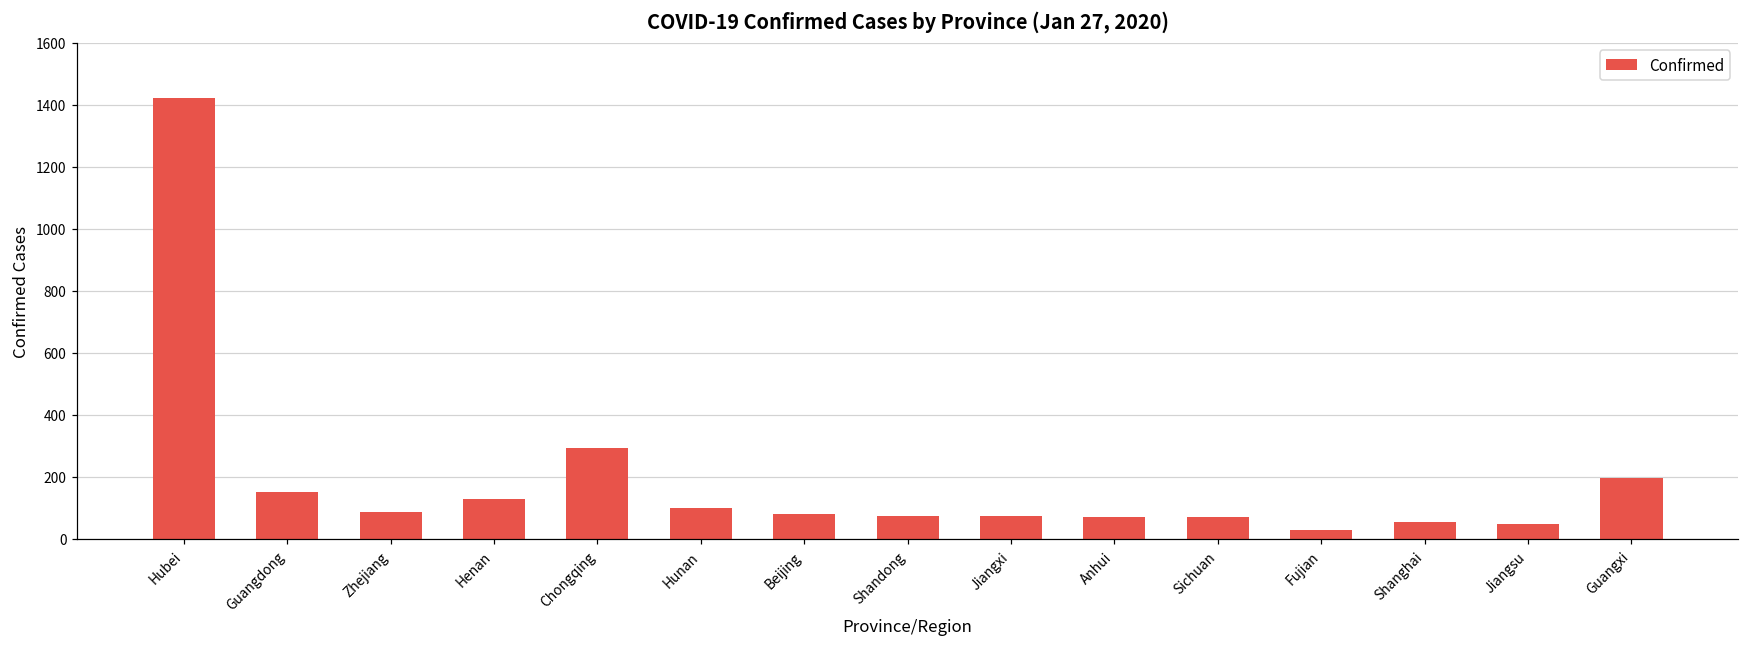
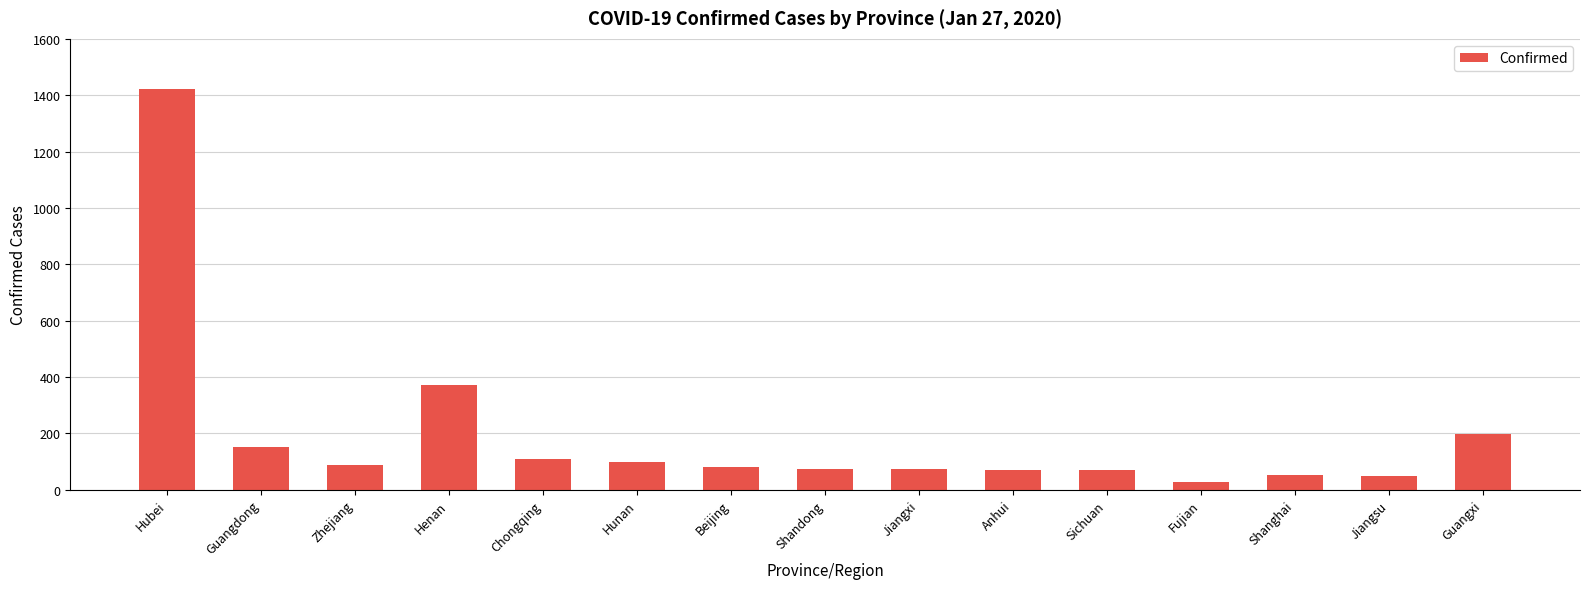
  {
    "Hubei": 1420,
    "Guangdong": 150,
    "Zhejiang": 90,
-   "Henan": 130,
-   "Chongqing": 290,
+   "Henan": 370,
+   "Chongqing": 110,
    "Hunan": 100,
    "Beijing": 80,
    "Shandong": 80,
    "Jiangxi": 70,
    "Anhui": 70,
    "Sichuan": 70,
    "Fujian": 30,
    "Shanghai": 50,
    "Jiangsu": 50,
    "Guangxi": 200
  }
